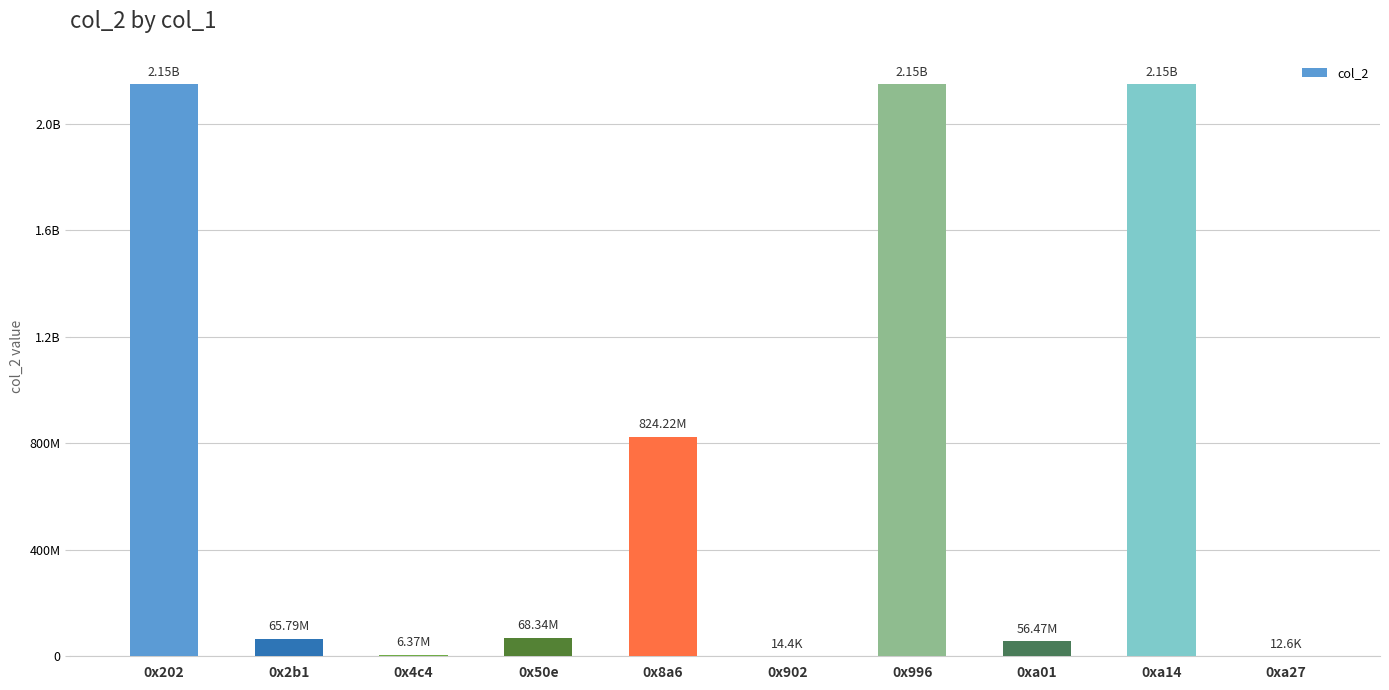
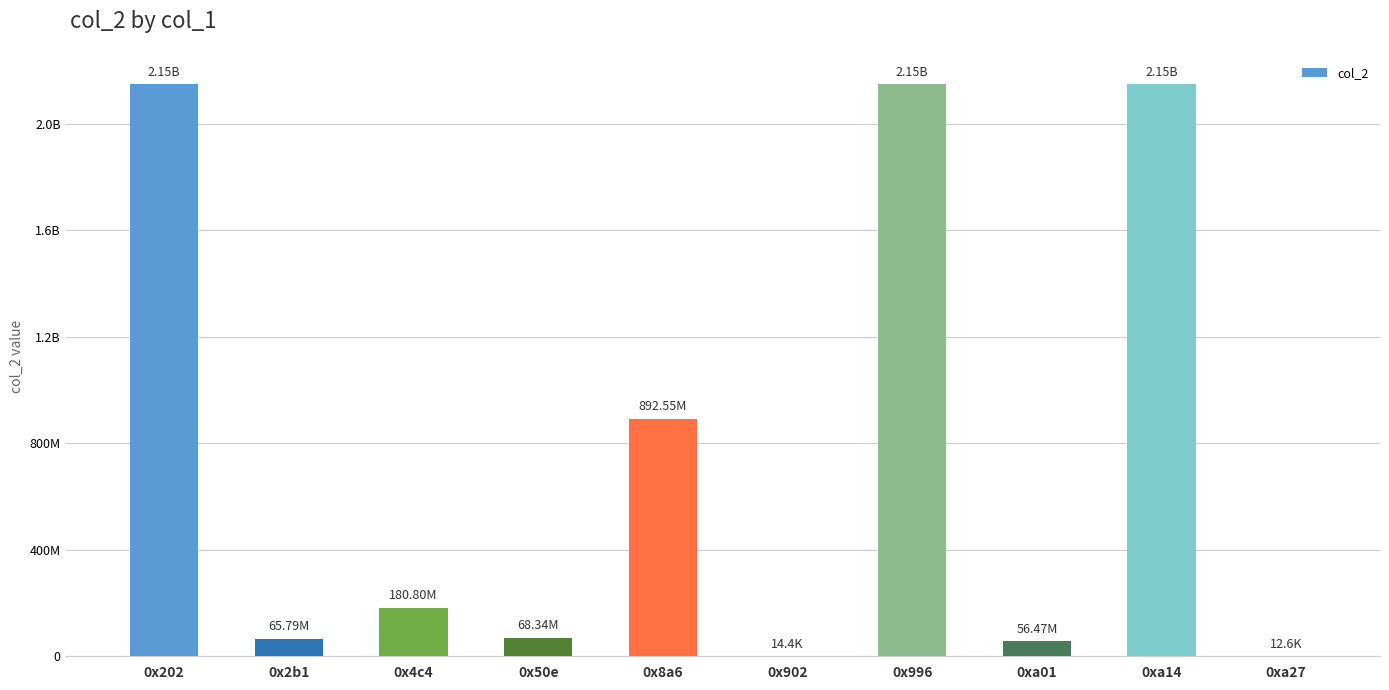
  {
    "0x202": "2.15B",
    "0x2b1": "65.79M",
-   "0x4c4": "6.37M",
+   "0x4c4": "180.80M",
    "0x50e": "68.34M",
-   "0x8a6": "824.22M",
+   "0x8a6": "892.55M",
    "0x902": "14.4K",
    "0x996": "2.15B",
    "0xa01": "56.47M",
    "0xa14": "2.15B",
    "0xa27": "12.6K"
  }
